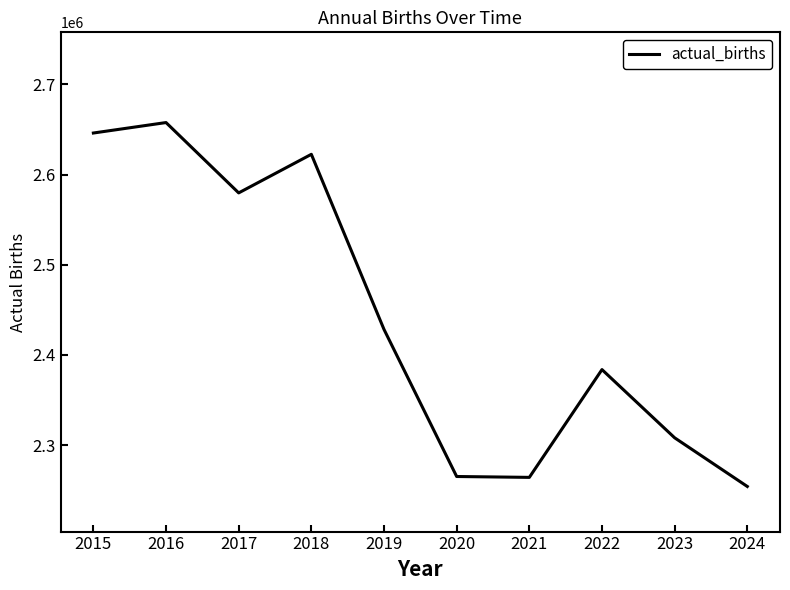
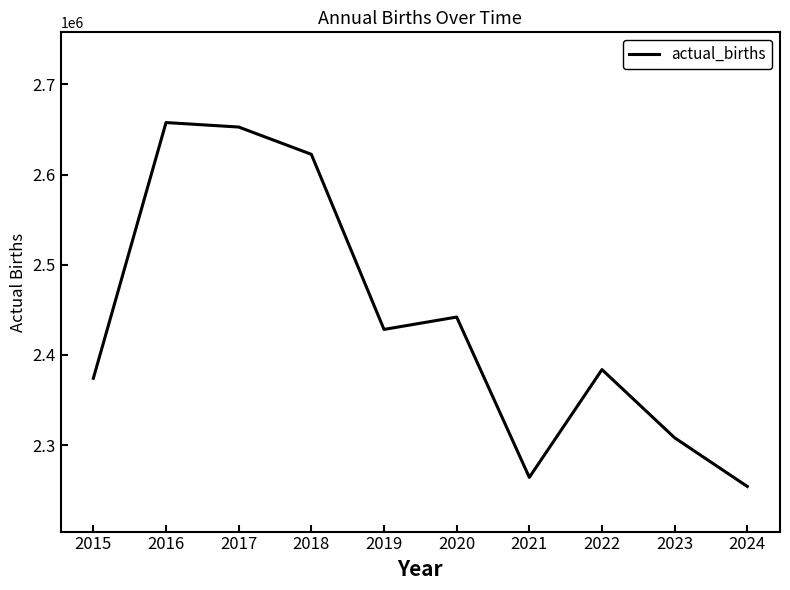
  {
-   "2015": 2650000,
+   "2015": 2370000,
    "2016": 2660000,
-   "2017": 2580000,
+   "2017": 2650000,
    "2018": 2620000,
    "2019": 2430000,
-   "2020": 2270000,
+   "2020": 2440000,
    "2021": 2260000,
    "2022": 2380000,
    "2023": 2310000,
    "2024": 2250000
  }
